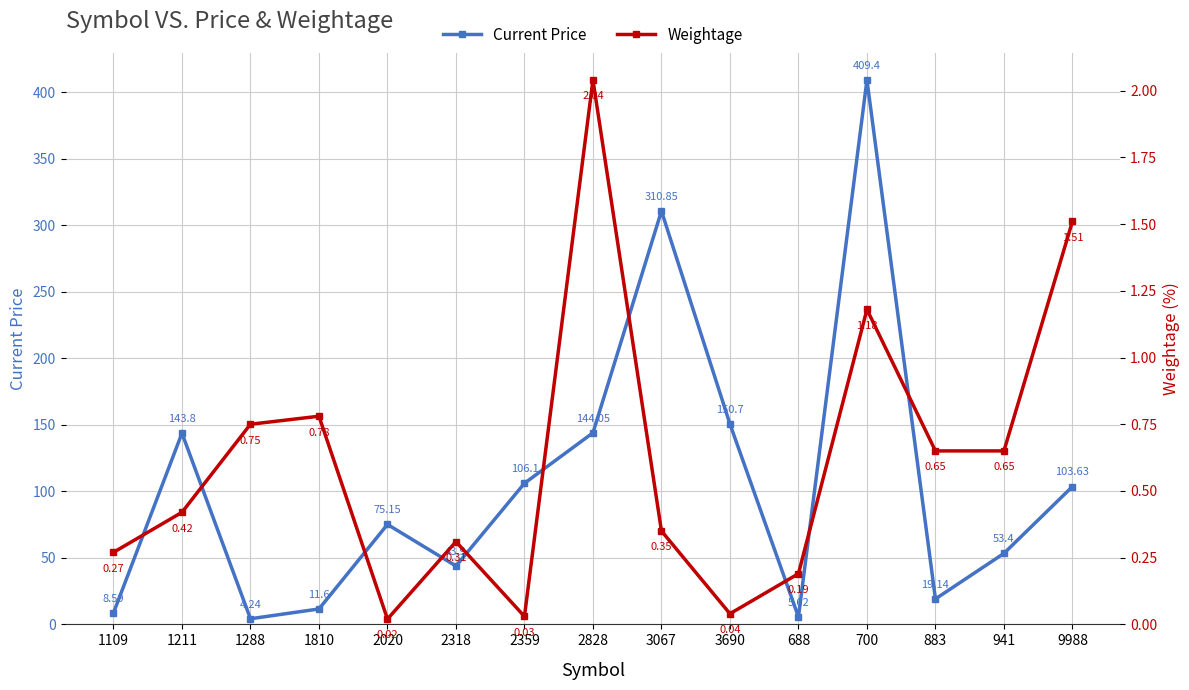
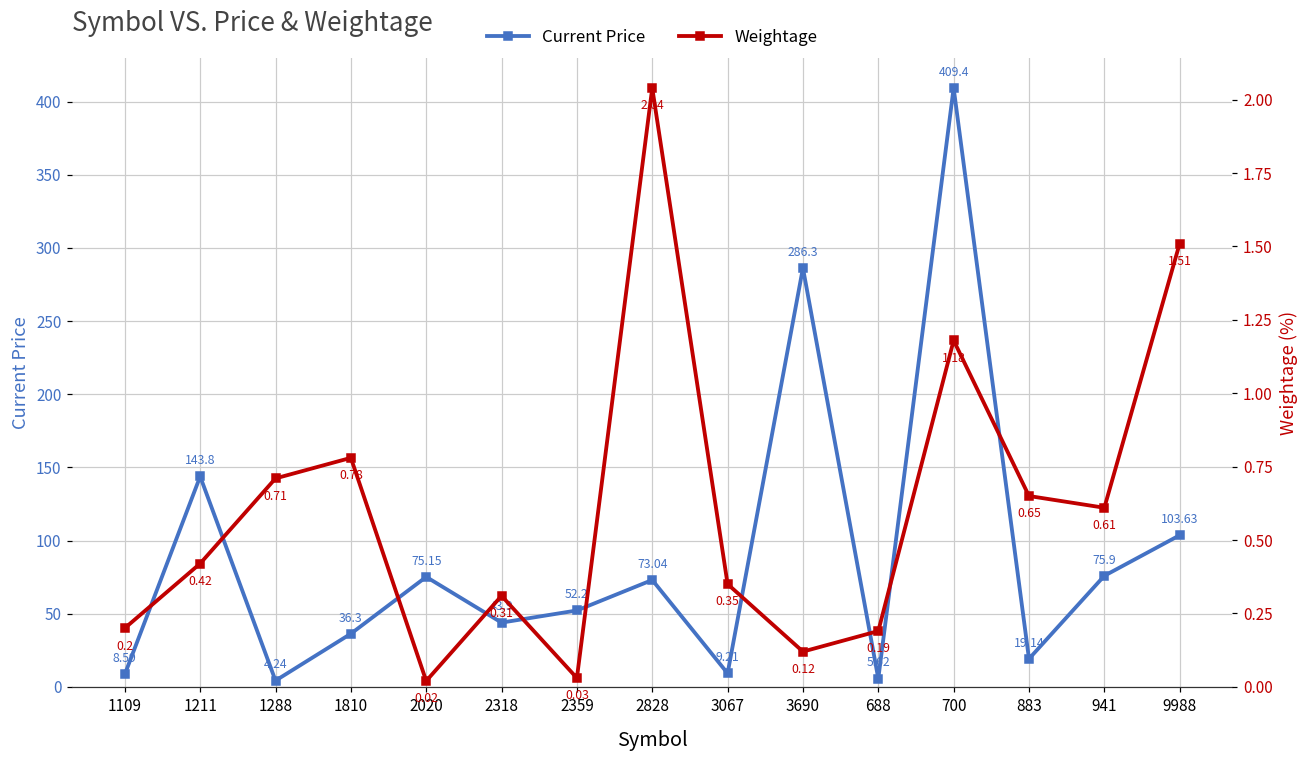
  {
    "Current Price": {
      "1109": 8.59,
      "1211": 143.8,
      "1288": 4.24,
-     "1810": 11.6,
+     "1810": 36.3,
      "2020": 75.15,
-     "2359": 106.1,
-     "2828": 144.05,
-     "3067": 310.85,
-     "3690": 150.7,
+     "2359": 52.2,
+     "2828": 73.04,
+     "3067": 9.21,
+     "3690": 286.3,
      "688": 5.62,
      "700": 409.4,
      "883": 19.14,
-     "941": 53.4,
+     "941": 75.9,
      "9988": 103.63
    },
    "Weightage": {
-     "1109": 0.27,
+     "1109": 0.2,
      "1211": 0.42,
-     "1288": 0.75,
+     "1288": 0.71,
      "1810": 0.78,
      "2020": 0.02,
      "2359": 0.03,
      "2828": 2.04,
      "3067": 0.35,
-     "3690": 0.04,
+     "3690": 0.12,
      "688": 0.19,
      "700": 1.18,
      "883": 0.65,
-     "941": 0.65,
+     "941": 0.61,
      "9988": 1.51
    }
  }
